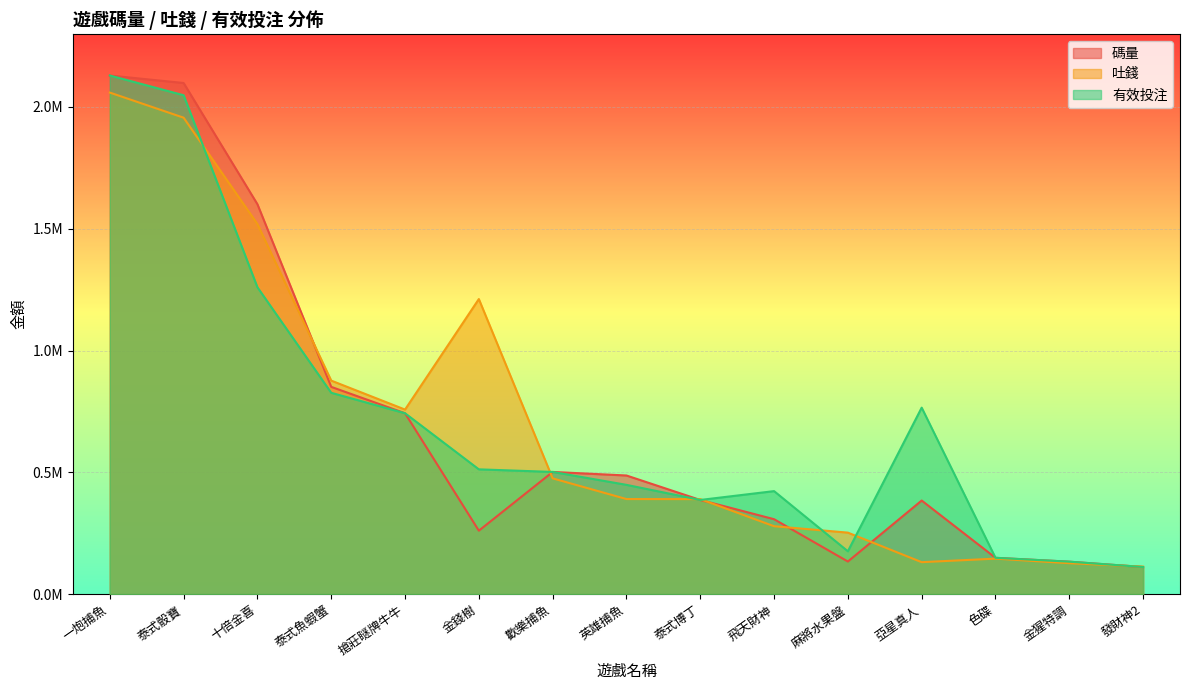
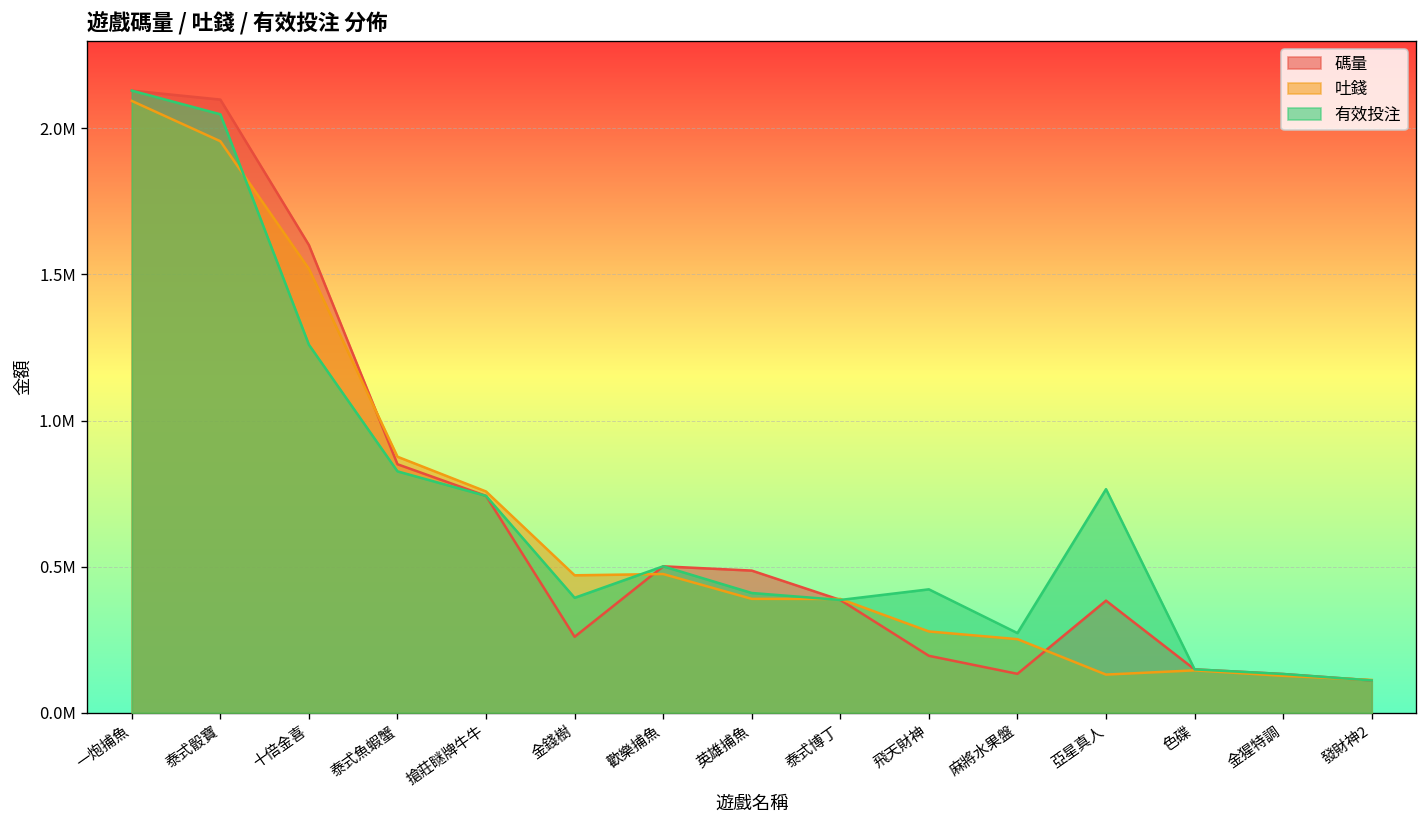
  {
    "碼量": {
      "泰式骰寶": 2100000,
      "十倍金喜": 1600000,
      "泰式魚蝦蟹": 850000,
      "金錢樹": 260000,
      "英雄捕魚": 490000,
-     "飛天財神": 310000,
+     "飛天財神": 200000,
      "麻將水果盤": 130000,
      "亞星真人": 380000
    },
    "吐錢": {
-     "一炮捕魚": 2060000,
+     "一炮捕魚": 2090000,
      "泰式骰寶": 1960000,
      "十倍金喜": 1520000,
      "泰式魚蝦蟹": 880000,
      "搶莊瞇牌牛牛": 760000,
-     "金錢樹": 1210000,
+     "金錢樹": 470000,
      "歡樂捕魚": 480000,
      "英雄捕魚": 390000,
      "飛天財神": 280000,
      "麻將水果盤": 250000,
      "亞星真人": 130000
    },
    "有效投注": {
      "泰式骰寶": 2050000,
      "十倍金喜": 1260000,
      "泰式魚蝦蟹": 830000,
-     "金錢樹": 510000,
-     "英雄捕魚": 450000,
+     "金錢樹": 390000,
+     "英雄捕魚": 410000,
      "飛天財神": 420000,
-     "麻將水果盤": 180000,
+     "麻將水果盤": 270000,
      "亞星真人": 770000
    }
  }
